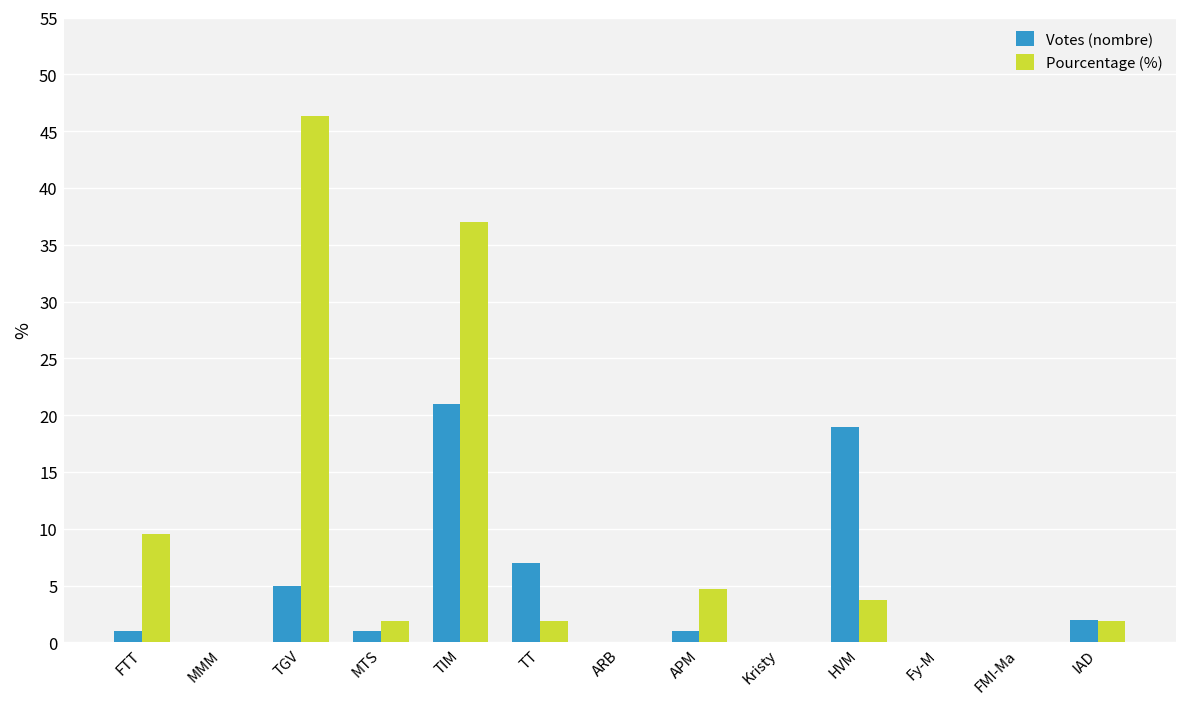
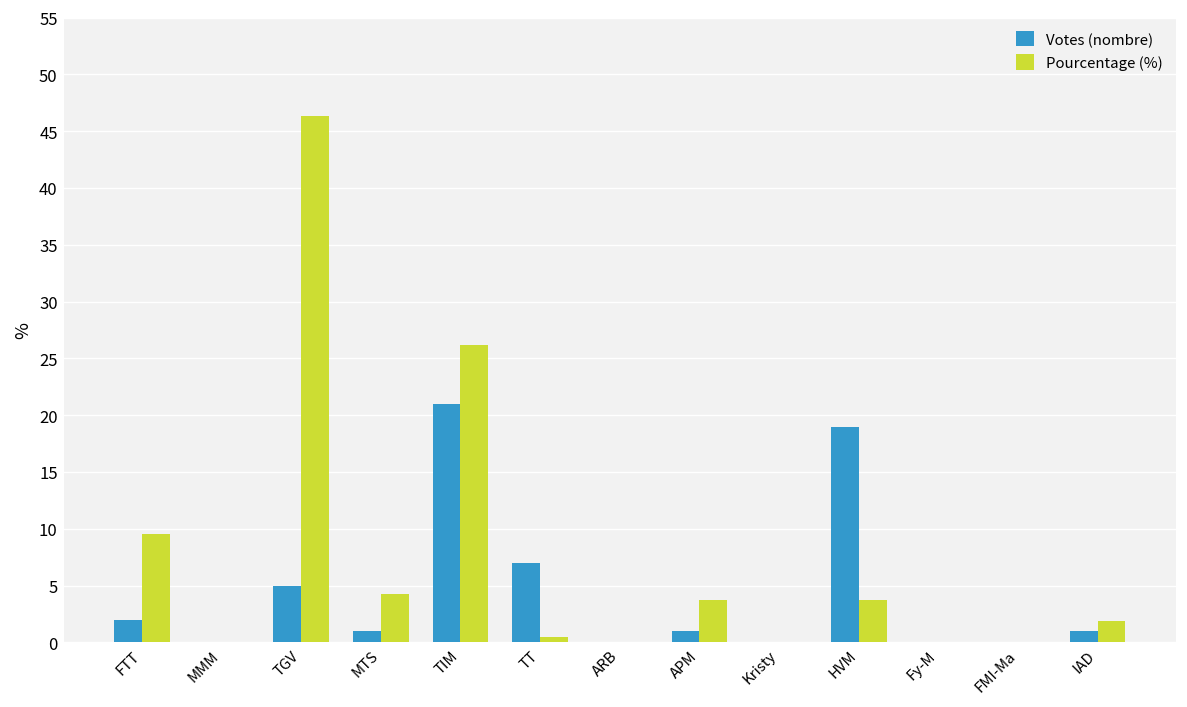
  {
    "Votes (nombre)": {
-     "FTT": 1,
+     "FTT": 2,
      "MMM": 0,
      "TGV": 5,
      "MTS": 1,
      "TIM": 21,
      "TT": 7,
      "ARB": 0,
      "APM": 1,
      "Kristy": 0,
      "HVM": 19,
      "Fy-M": 0,
      "FMI-Ma": 0,
-     "IAD": 2
+     "IAD": 1
    },
    "Pourcentage (%)": {
      "FTT": 10,
      "MMM": 0,
      "TGV": 46,
-     "MTS": 2,
-     "TIM": 37,
-     "TT": 2,
+     "MTS": 4,
+     "TIM": 26,
+     "TT": 0,
      "ARB": 0,
-     "APM": 5,
+     "APM": 4,
      "Kristy": 0,
      "HVM": 4,
      "Fy-M": 0,
      "FMI-Ma": 0,
      "IAD": 2
    }
  }
